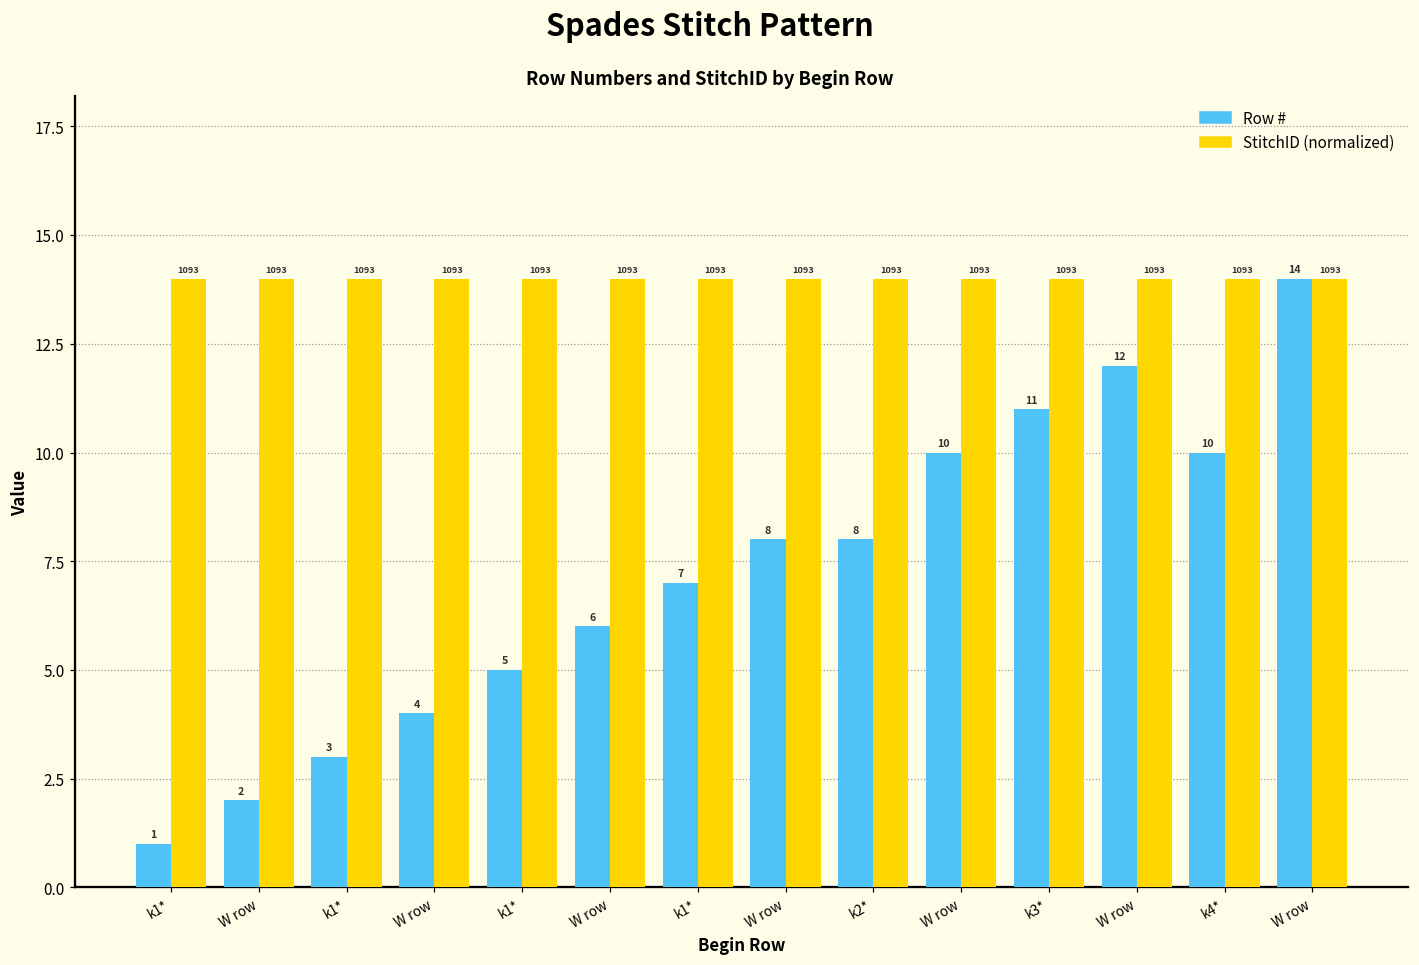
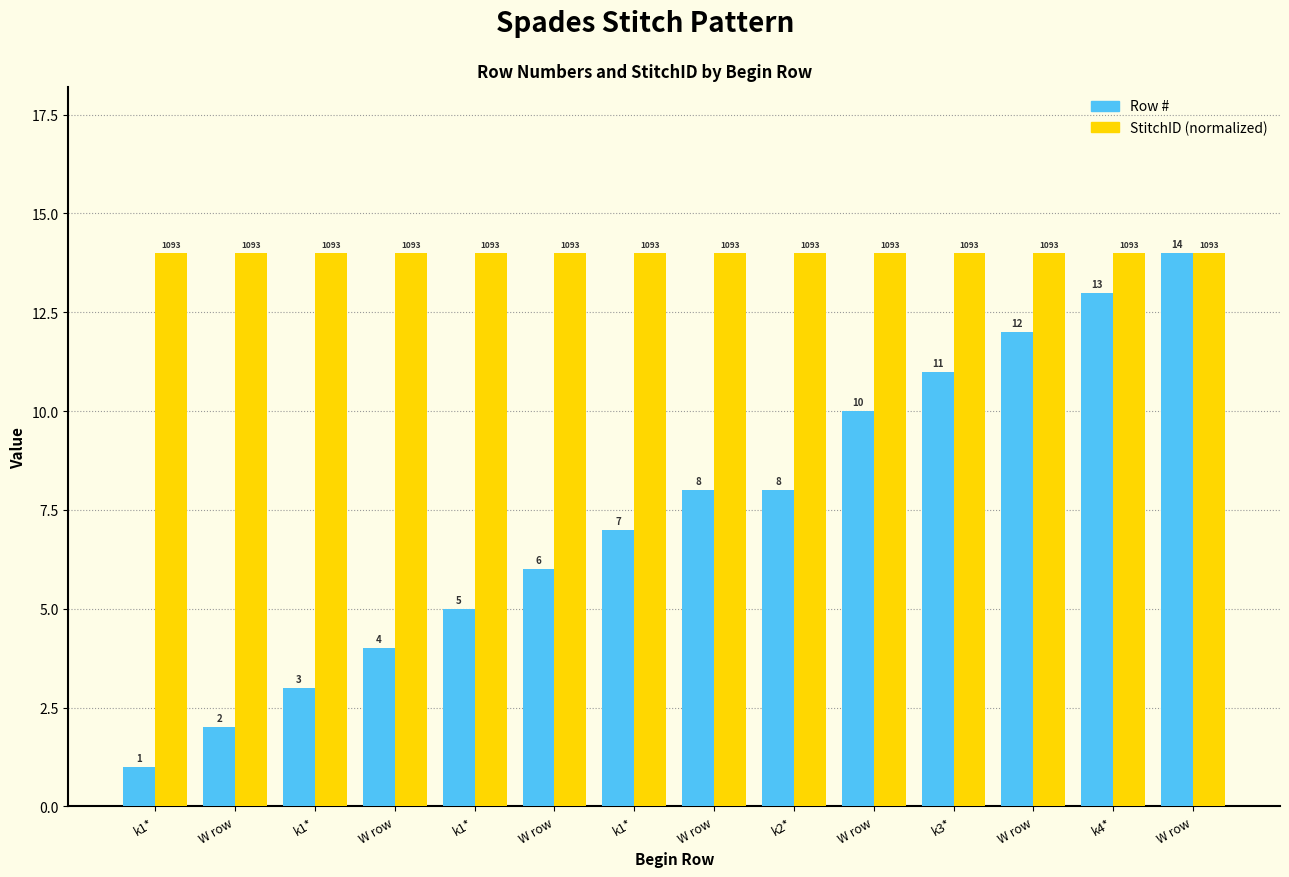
  {
    "Row #": {
      "k2*": 8,
      "k3*": 11,
-     "k4*": 10
+     "k4*": 13
    }
  }
